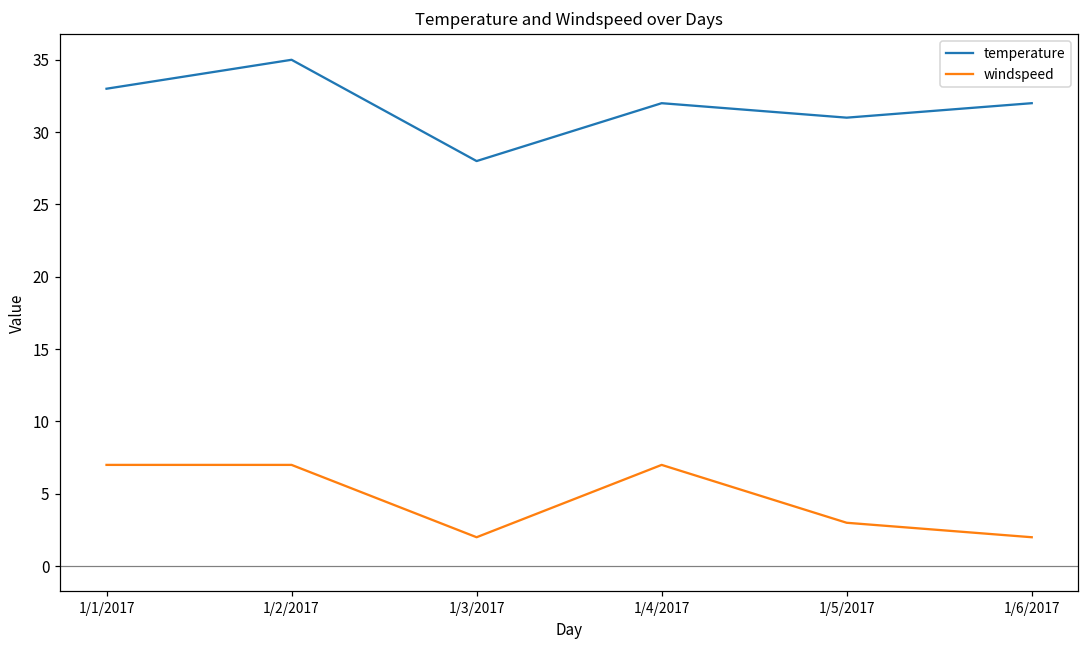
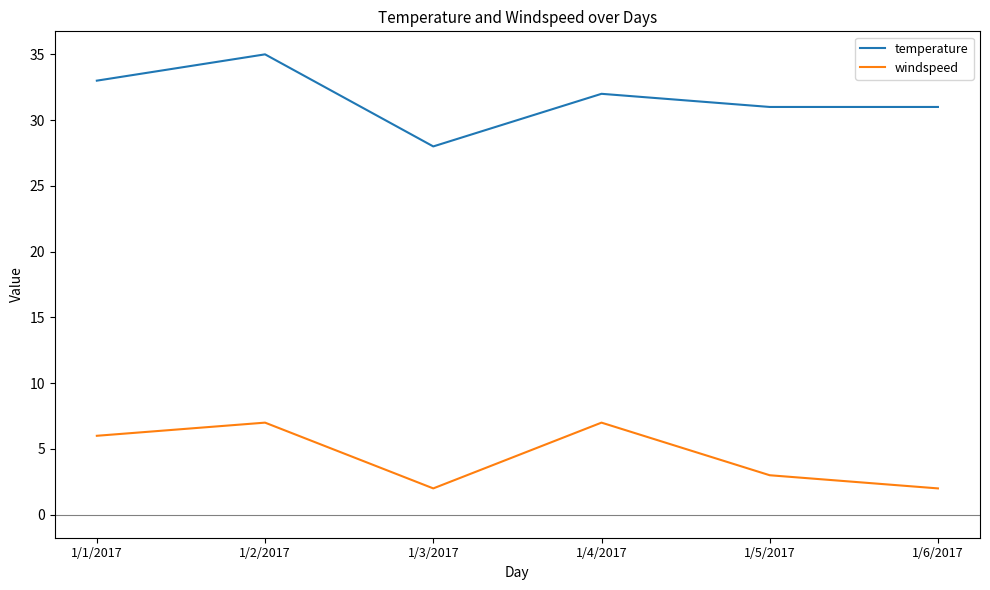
  {
    "temperature": {
      "1/1/2017": 33,
      "1/2/2017": 35,
      "1/3/2017": 28,
      "1/4/2017": 32,
      "1/5/2017": 31,
-     "1/6/2017": 32
+     "1/6/2017": 31
    },
    "windspeed": {
-     "1/1/2017": 7,
+     "1/1/2017": 6,
      "1/2/2017": 7,
      "1/3/2017": 2,
      "1/4/2017": 7,
      "1/5/2017": 3,
      "1/6/2017": 2
    }
  }
